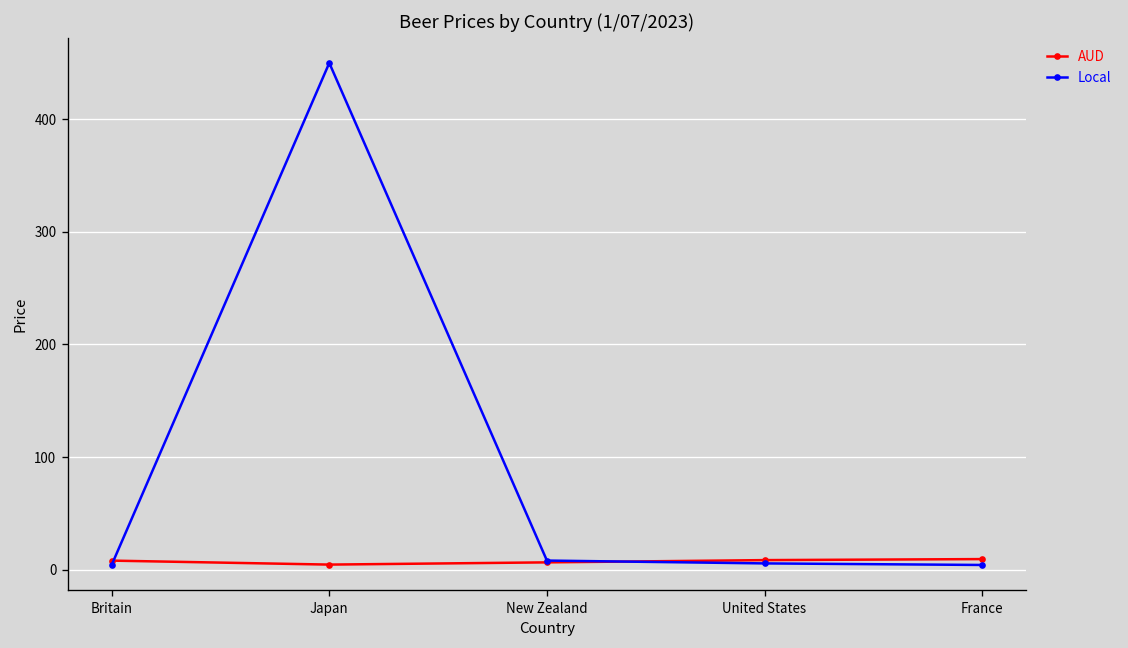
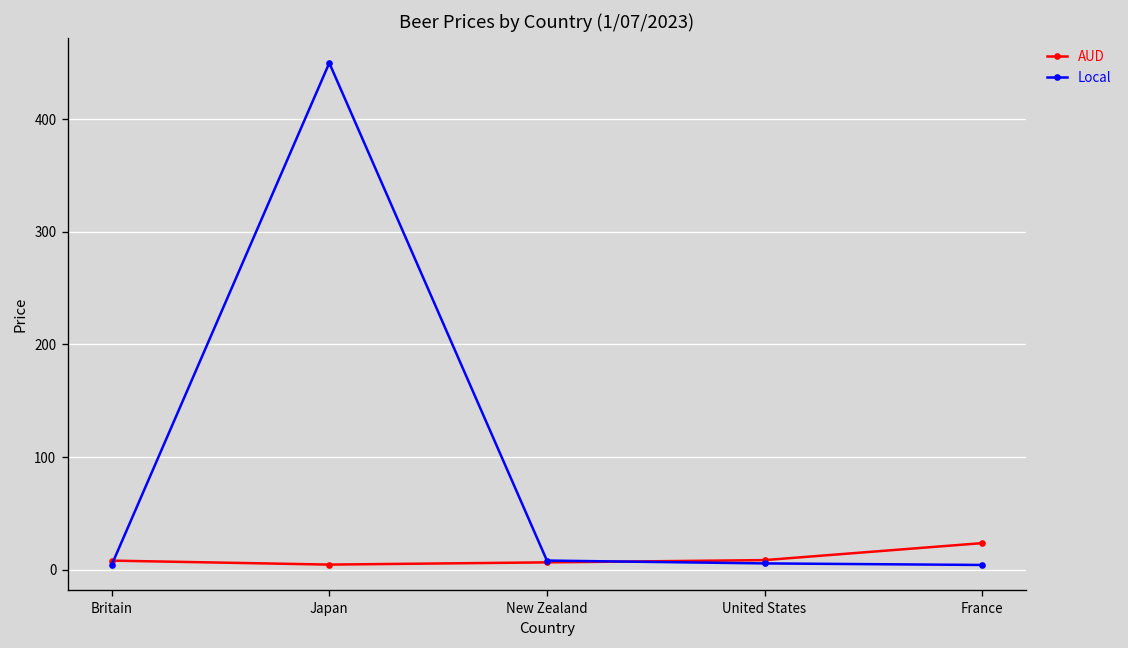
  {
    "AUD": {
      "Britain": 10,
      "Japan": 0,
      "United States": 10,
-     "France": 10
+     "France": 20
    },
    "Local": {
      "Britain": 0,
      "Japan": 450,
      "United States": 10,
      "France": 0
    }
  }
